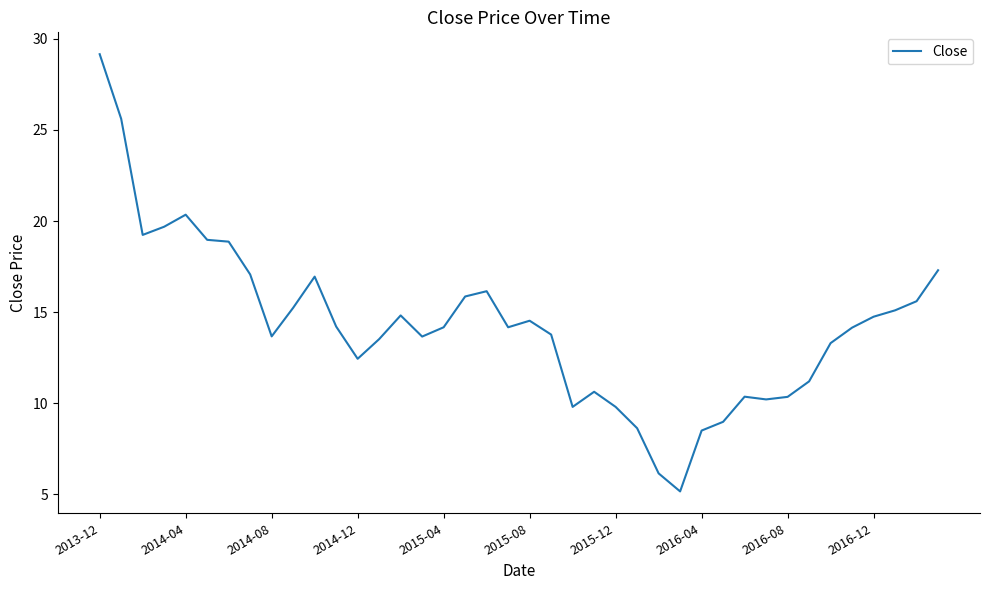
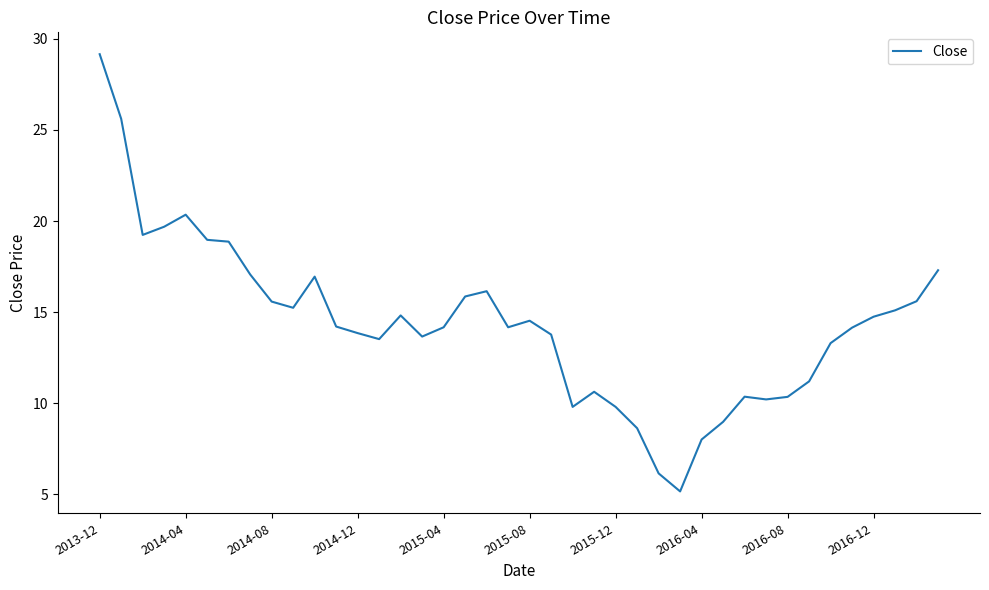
  {
    "2013-12": 29.2,
    "2014-04": 20.4,
-   "2014-08": 13.7,
-   "2014-12": 12.4,
+   "2014-08": 15.6,
+   "2014-12": 13.9,
    "2015-04": 14.2,
    "2015-08": 14.5,
    "2015-12": 9.8,
-   "2016-04": 8.5,
+   "2016-04": 8.0,
    "2016-08": 10.4,
    "2016-12": 14.8
  }
